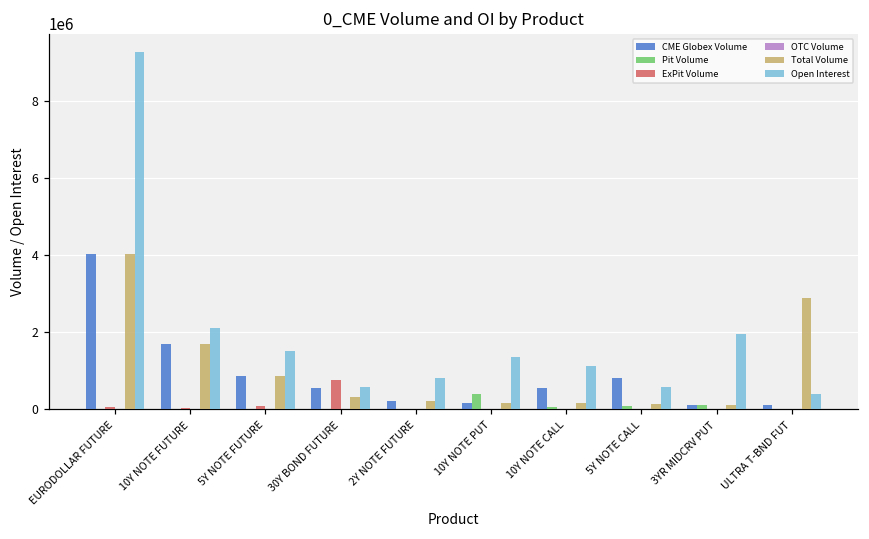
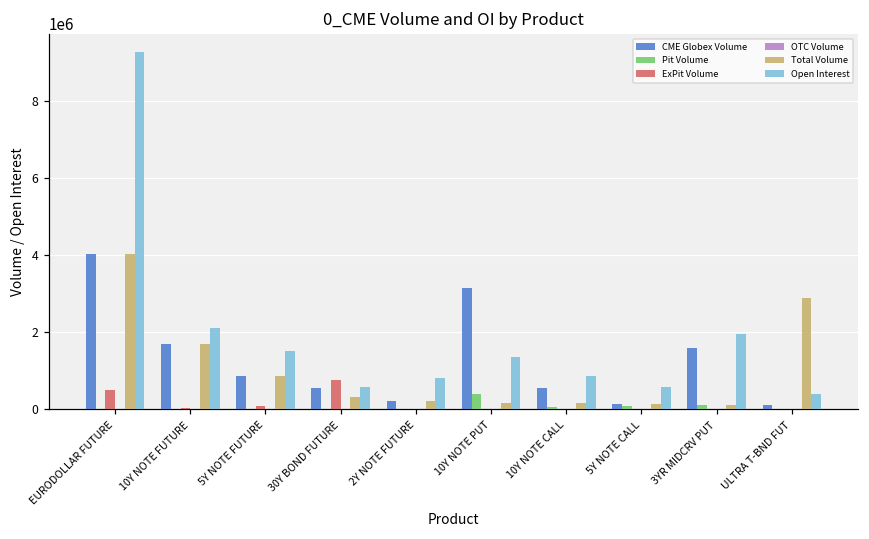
  {
    "CME Globex Volume": {
      "EURODOLLAR FUTURE": 4000000,
      "10Y NOTE FUTURE": 1700000,
      "5Y NOTE FUTURE": 900000,
      "30Y BOND FUTURE": 600000,
      "2Y NOTE FUTURE": 200000,
-     "10Y NOTE PUT": 200000,
+     "10Y NOTE PUT": 3100000,
      "10Y NOTE CALL": 500000,
-     "5Y NOTE CALL": 800000,
-     "3YR MIDCRV PUT": 100000,
+     "5Y NOTE CALL": 100000,
+     "3YR MIDCRV PUT": 1600000,
      "ULTRA T-BND FUT": 100000
    },
    "Pit Volume": {
      "10Y NOTE PUT": 400000,
      "5Y NOTE CALL": 100000,
      "3YR MIDCRV PUT": 100000,
      "ULTRA T-BND FUT": 0
    },
    "ExPit Volume": {
-     "EURODOLLAR FUTURE": 100000,
+     "EURODOLLAR FUTURE": 500000,
      "5Y NOTE FUTURE": 100000,
      "30Y BOND FUTURE": 800000,
      "10Y NOTE CALL": 0,
      "5Y NOTE CALL": 0,
      "3YR MIDCRV PUT": 0
    },
    "OTC Volume": {
      "EURODOLLAR FUTURE": 0,
      "10Y NOTE FUTURE": 0,
      "5Y NOTE FUTURE": 0,
      "30Y BOND FUTURE": 0,
      "2Y NOTE FUTURE": 0,
      "10Y NOTE PUT": 0,
      "10Y NOTE CALL": 0,
      "5Y NOTE CALL": 0,
      "3YR MIDCRV PUT": 0,
      "ULTRA T-BND FUT": 0
    },
    "Total Volume": {
      "EURODOLLAR FUTURE": 4000000,
      "10Y NOTE FUTURE": 1700000,
      "5Y NOTE FUTURE": 900000,
      "30Y BOND FUTURE": 300000,
      "2Y NOTE FUTURE": 200000,
      "10Y NOTE PUT": 200000,
      "10Y NOTE CALL": 200000,
      "5Y NOTE CALL": 100000,
      "3YR MIDCRV PUT": 100000,
      "ULTRA T-BND FUT": 2900000
    },
    "Open Interest": {
      "EURODOLLAR FUTURE": 9300000,
      "10Y NOTE FUTURE": 2100000,
      "5Y NOTE FUTURE": 1500000,
      "30Y BOND FUTURE": 600000,
      "2Y NOTE FUTURE": 800000,
      "10Y NOTE PUT": 1300000,
-     "10Y NOTE CALL": 1100000,
+     "10Y NOTE CALL": 900000,
      "5Y NOTE CALL": 600000,
      "3YR MIDCRV PUT": 1900000,
      "ULTRA T-BND FUT": 400000
    }
  }
